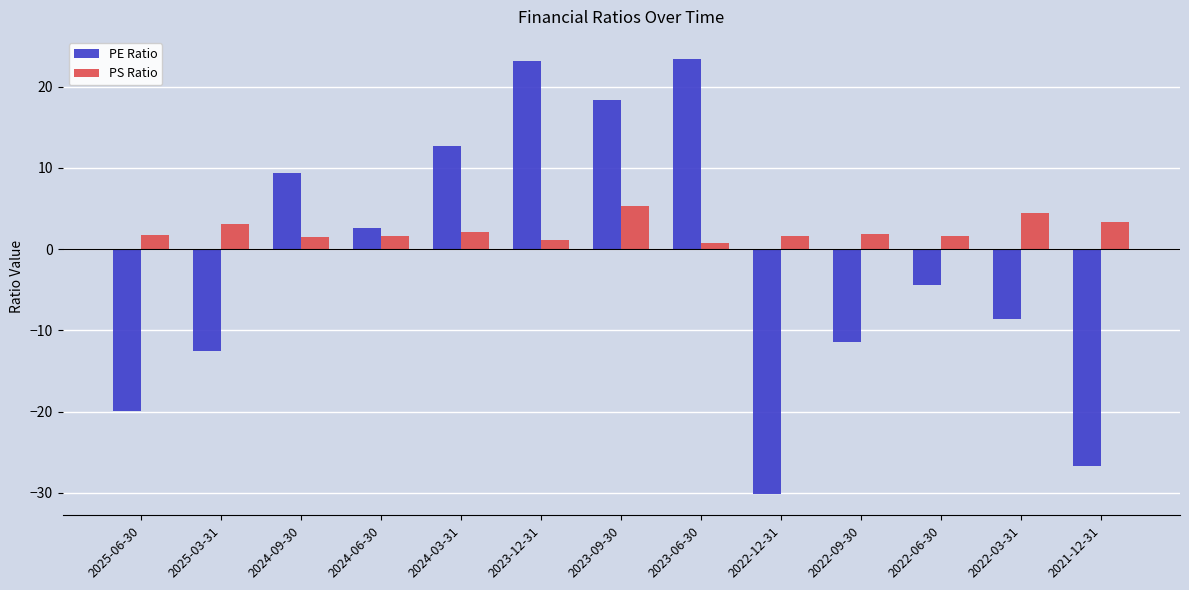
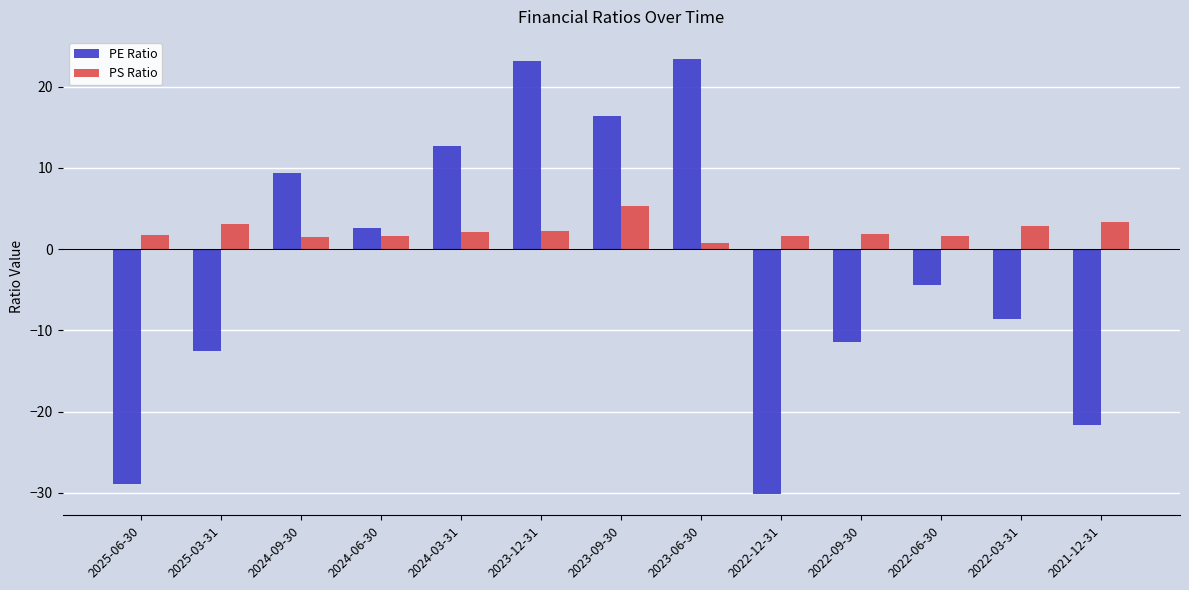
  {
    "PE Ratio": {
-     "2025-06-30": -20,
+     "2025-06-30": -29,
      "2025-03-31": -13,
      "2024-09-30": 9,
      "2024-06-30": 3,
      "2024-03-31": 13,
      "2023-12-31": 23,
-     "2023-09-30": 18,
+     "2023-09-30": 16,
      "2023-06-30": 23,
      "2022-12-31": -30,
      "2022-09-30": -11,
      "2022-06-30": -4,
      "2022-03-31": -9,
-     "2021-12-31": -27
+     "2021-12-31": -22
    },
    "PS Ratio": {
      "2025-06-30": 2,
      "2025-03-31": 3,
      "2024-09-30": 2,
      "2024-06-30": 2,
      "2024-03-31": 2,
-     "2023-12-31": 1,
+     "2023-12-31": 2,
      "2023-09-30": 5,
      "2023-06-30": 1,
      "2022-12-31": 2,
      "2022-09-30": 2,
      "2022-06-30": 2,
-     "2022-03-31": 4,
+     "2022-03-31": 3,
      "2021-12-31": 3
    }
  }
